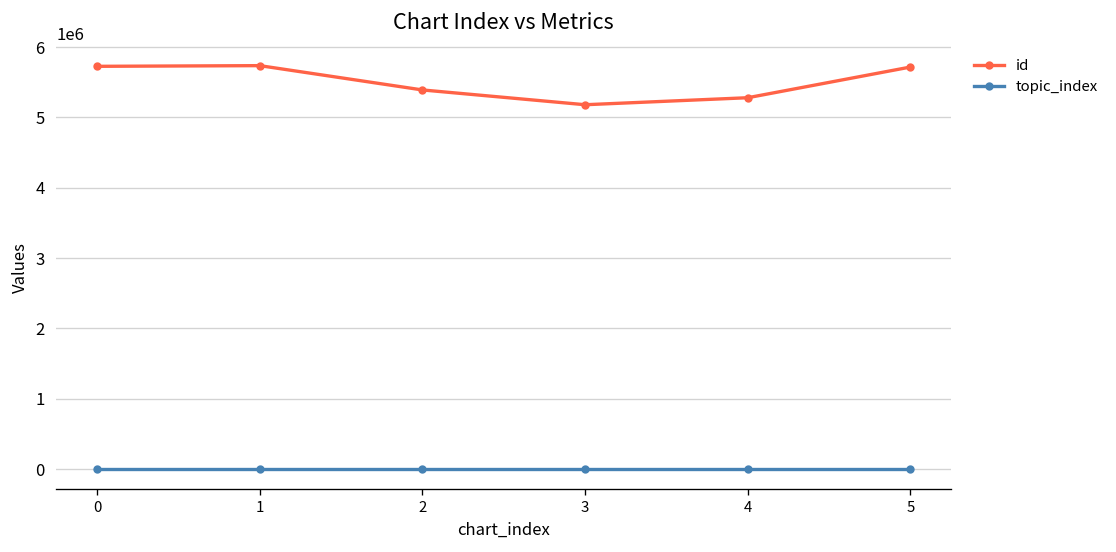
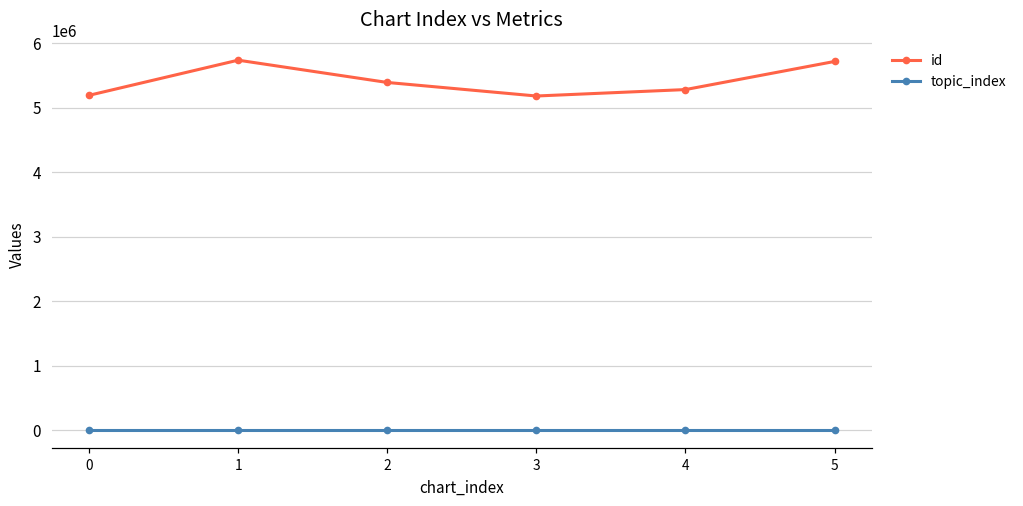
  {
    "id": {
-     "0": 5700000,
+     "0": 5200000,
      "1": 5700000,
      "2": 5400000,
      "3": 5200000,
      "4": 5300000,
      "5": 5700000
    },
    "topic_index": {
      "0": 0,
      "1": 0,
      "2": 0,
      "3": 0,
      "4": 0,
      "5": 0
    }
  }
